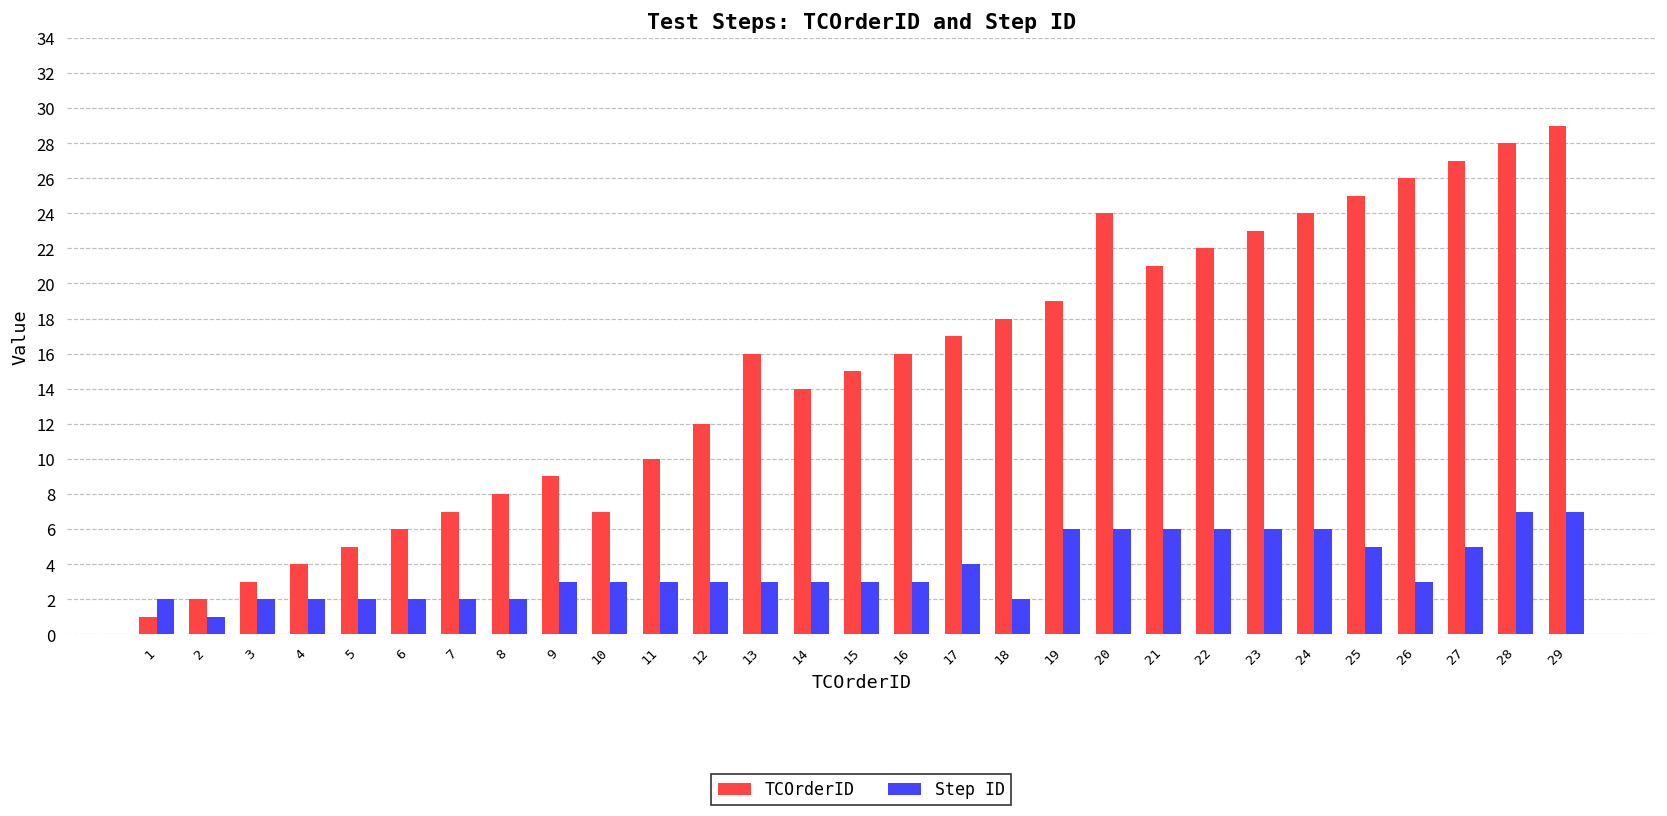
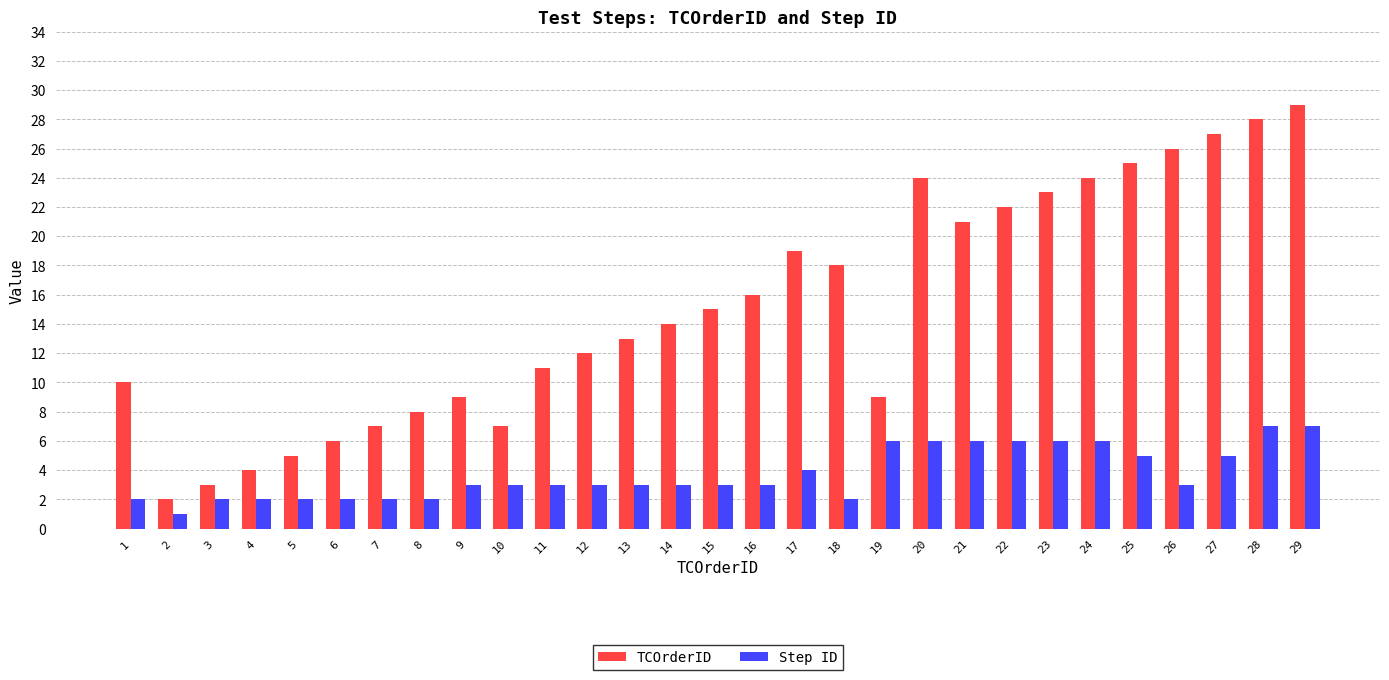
  {
    "TCOrderID": {
-     "1": 1,
+     "1": 10,
      "2": 2,
      "3": 3,
      "4": 4,
      "5": 5,
      "6": 6,
      "7": 7,
      "8": 8,
      "9": 9,
      "10": 7,
-     "11": 10,
+     "11": 11,
      "12": 12,
-     "13": 16,
+     "13": 13,
      "14": 14,
      "15": 15,
      "16": 16,
-     "17": 17,
+     "17": 19,
      "18": 18,
-     "19": 19,
+     "19": 9,
      "20": 24,
      "21": 21,
      "22": 22,
      "23": 23,
      "24": 24,
      "25": 25,
      "26": 26,
      "27": 27,
      "28": 28,
      "29": 29
    },
    "Step ID": {
      "1": 2,
      "2": 1,
      "3": 2,
      "4": 2,
      "5": 2,
      "6": 2,
      "7": 2,
      "8": 2,
      "9": 3,
      "10": 3,
      "11": 3,
      "12": 3,
      "13": 3,
      "14": 3,
      "15": 3,
      "16": 3,
      "17": 4,
      "18": 2,
      "19": 6,
      "20": 6,
      "21": 6,
      "22": 6,
      "23": 6,
      "24": 6,
      "25": 5,
      "26": 3,
      "27": 5,
      "28": 7,
      "29": 7
    }
  }
